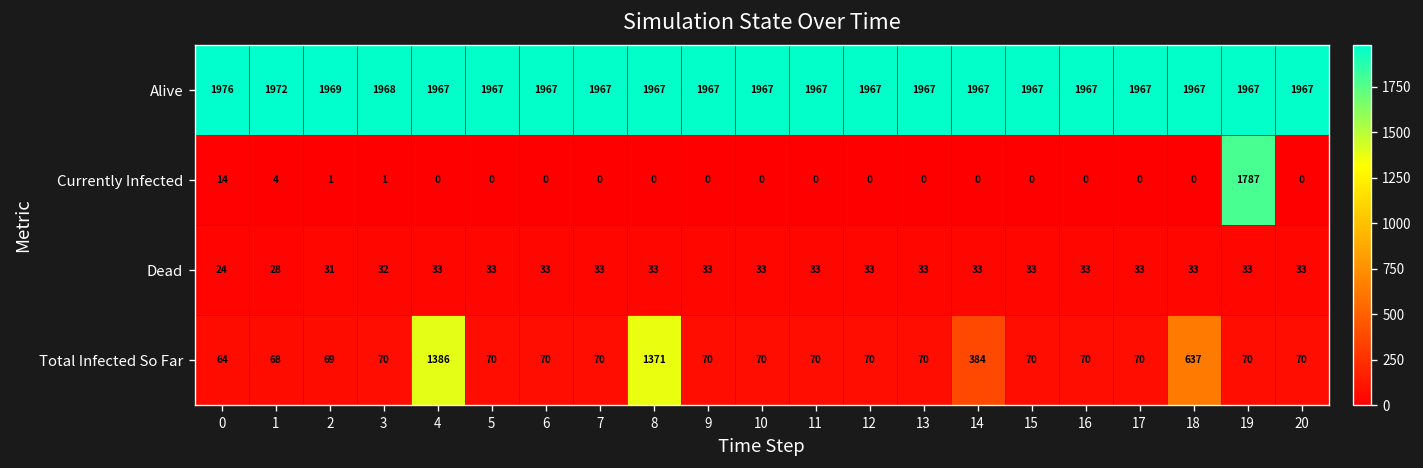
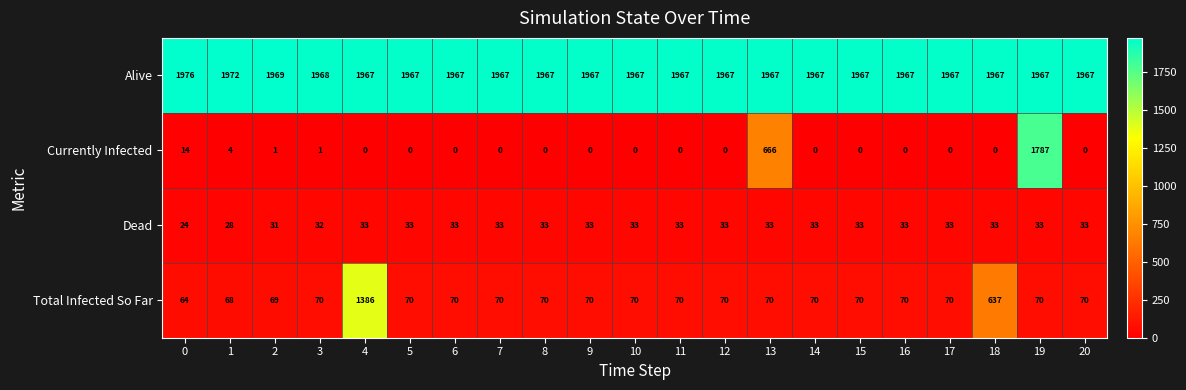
  {
    "Alive": {
      "0": 1976,
      "1": 1972,
      "2": 1969,
      "3": 1968,
      "4": 1967,
      "5": 1967,
      "6": 1967,
      "7": 1967,
      "8": 1967,
      "9": 1967,
      "10": 1967,
      "11": 1967,
      "12": 1967,
      "13": 1967,
      "14": 1967,
      "15": 1967,
      "16": 1967,
      "17": 1967,
      "18": 1967,
      "19": 1967,
      "20": 1967
    },
    "Currently Infected": {
      "0": 14,
      "1": 4,
      "2": 1,
      "3": 1,
      "4": 0,
      "5": 0,
      "6": 0,
      "7": 0,
      "8": 0,
      "9": 0,
      "10": 0,
      "11": 0,
      "12": 0,
-     "13": 0,
+     "13": 666,
      "14": 0,
      "15": 0,
      "16": 0,
      "17": 0,
      "18": 0,
      "19": 1787,
      "20": 0
    },
    "Dead": {
      "0": 24,
      "1": 28,
      "2": 31,
      "3": 32,
      "4": 33,
      "5": 33,
      "6": 33,
      "7": 33,
      "8": 33,
      "9": 33,
      "10": 33,
      "11": 33,
      "12": 33,
      "13": 33,
      "14": 33,
      "15": 33,
      "16": 33,
      "17": 33,
      "18": 33,
      "19": 33,
      "20": 33
    },
    "Total Infected So Far": {
      "0": 64,
      "1": 68,
      "2": 69,
      "3": 70,
      "4": 1386,
      "5": 70,
      "6": 70,
      "7": 70,
-     "8": 1371,
+     "8": 70,
      "9": 70,
      "10": 70,
      "11": 70,
      "12": 70,
      "13": 70,
-     "14": 384,
+     "14": 70,
      "15": 70,
      "16": 70,
      "17": 70,
      "18": 637,
      "19": 70,
      "20": 70
    }
  }
